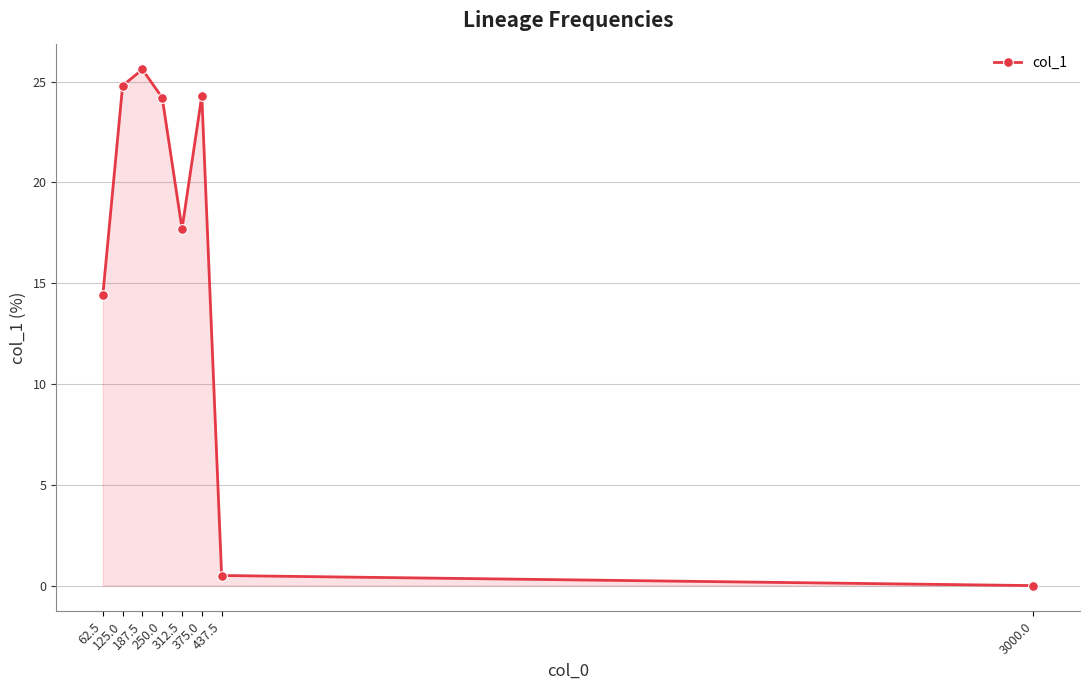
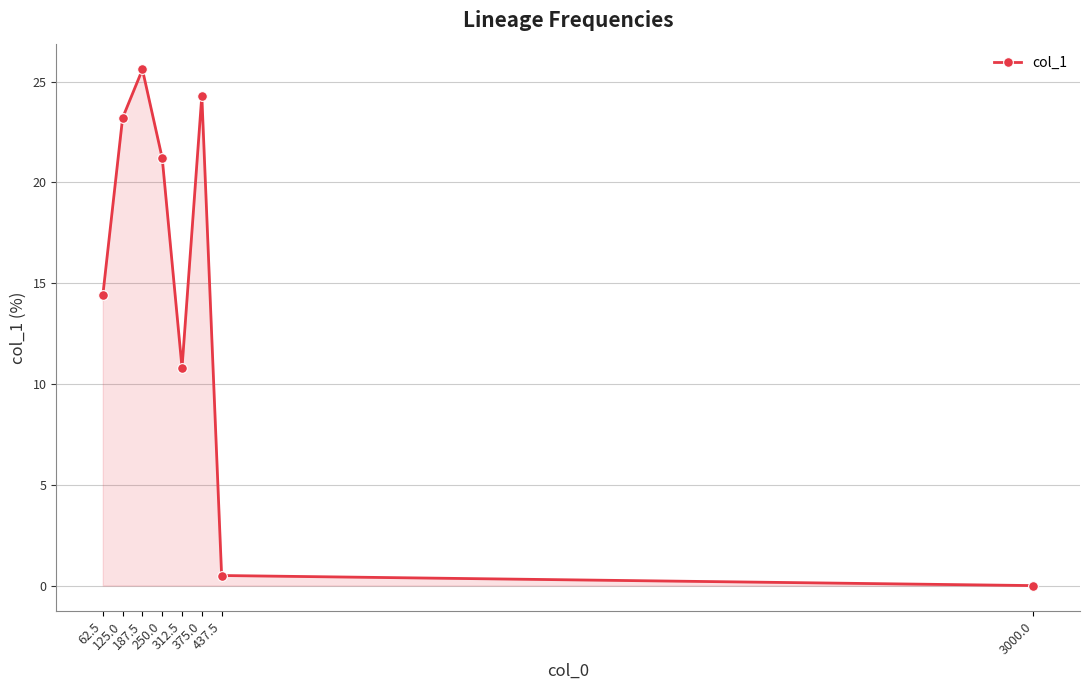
  {
    "62.5": 14.4,
-   "125.0": 24.8,
+   "125.0": 23.2,
    "187.5": 25.6,
-   "250.0": 24.2,
-   "312.5": 17.7,
+   "250.0": 21.2,
+   "312.5": 10.8,
    "375.0": 24.3,
    "437.5": 0.5,
    "3000.0": 0.0
  }
